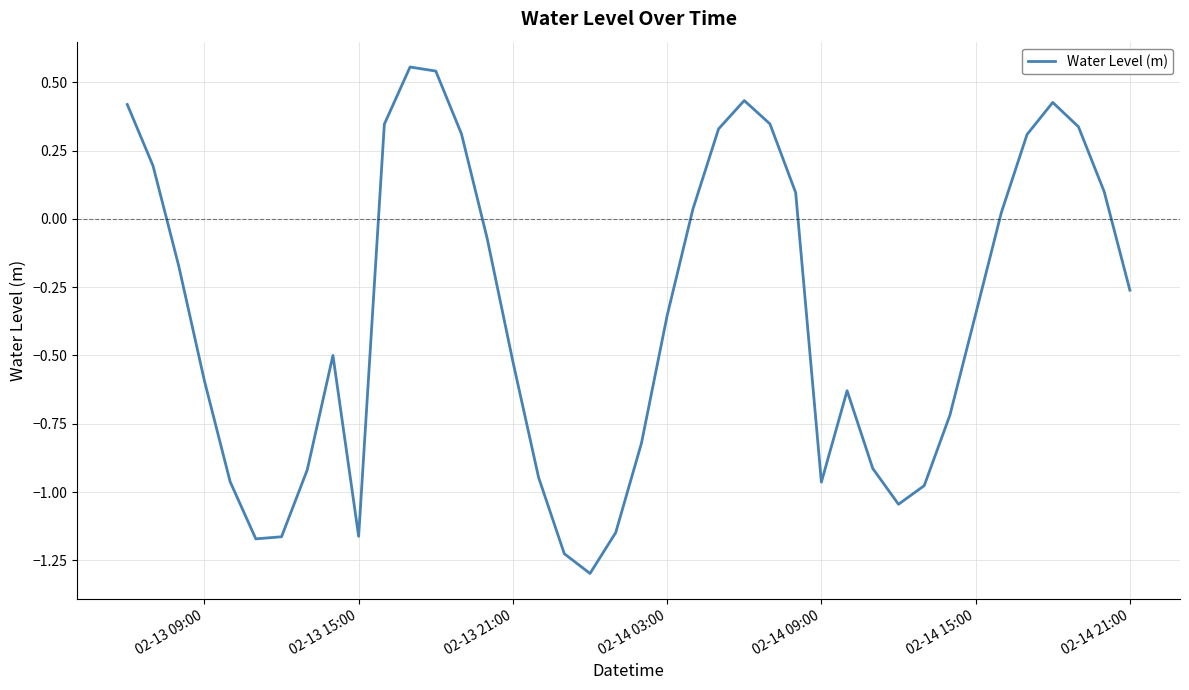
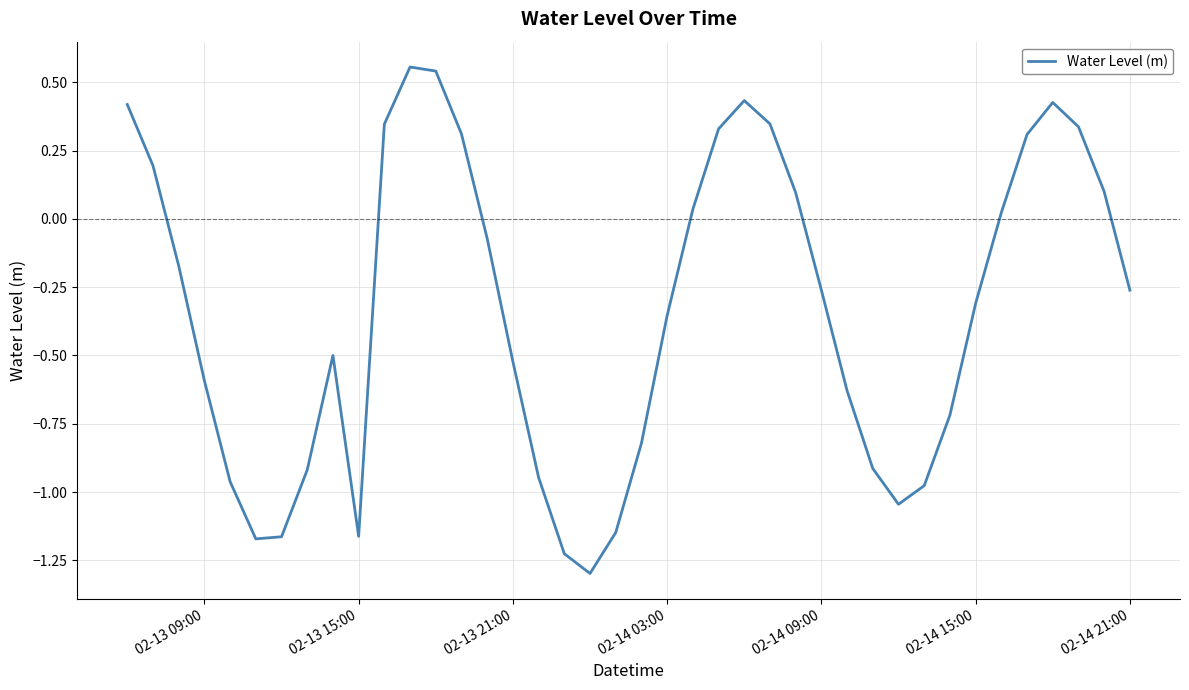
  {
    "02-13 09:00": -0.59,
    "02-13 15:00": -1.16,
    "02-13 21:00": -0.52,
    "02-14 03:00": -0.35,
-   "02-14 09:00": -0.96,
-   "02-14 15:00": -0.35,
+   "02-14 09:00": -0.26,
+   "02-14 15:00": -0.31,
    "02-14 21:00": -0.26
  }
